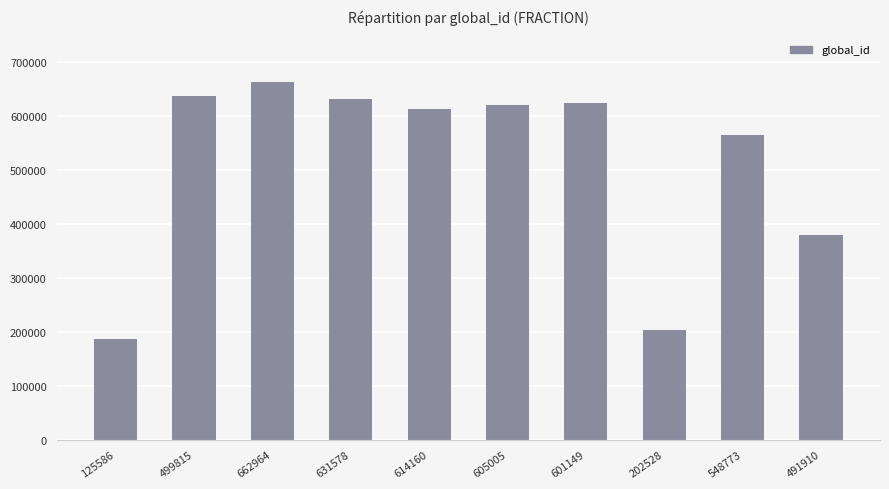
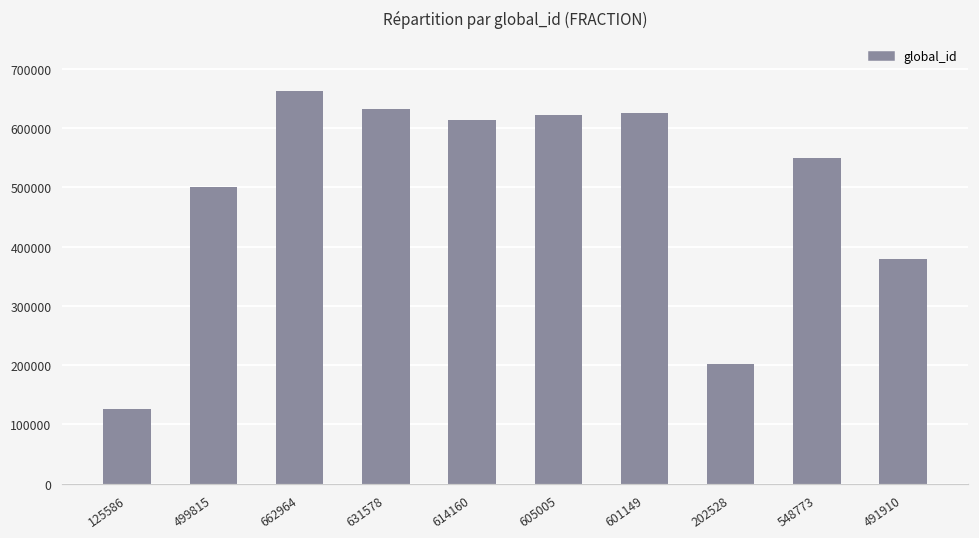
  {
-   "125586": 190000,
-   "499815": 640000,
+   "125586": 130000,
+   "499815": 500000,
    "662964": 660000,
    "631578": 630000,
    "614160": 610000,
    "605005": 620000,
    "601149": 630000,
    "202528": 200000,
-   "548773": 570000,
+   "548773": 550000,
    "491910": 380000
  }
